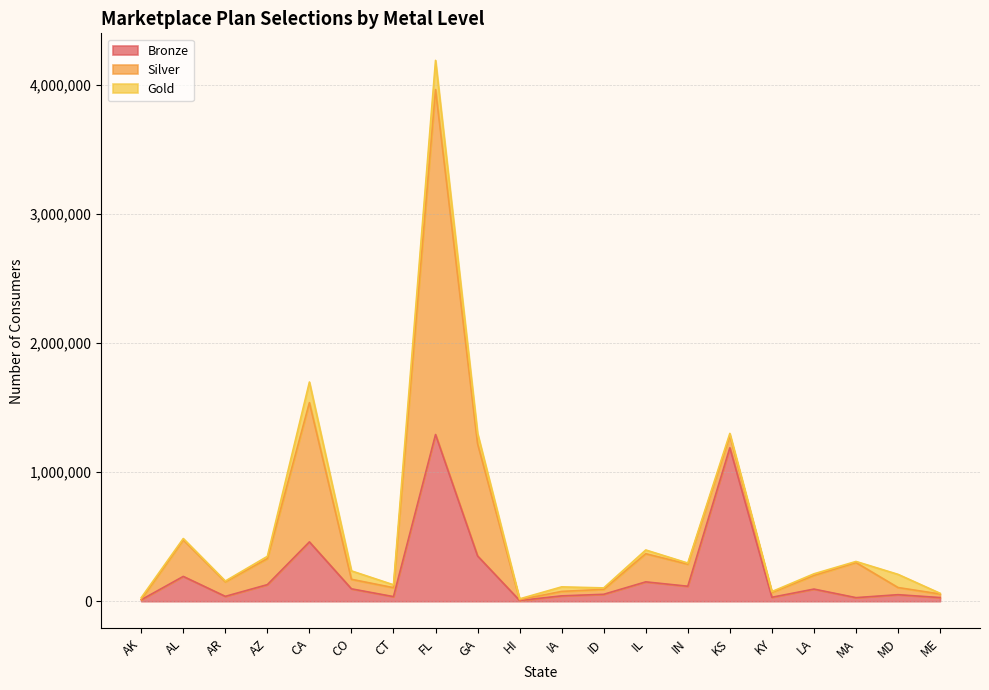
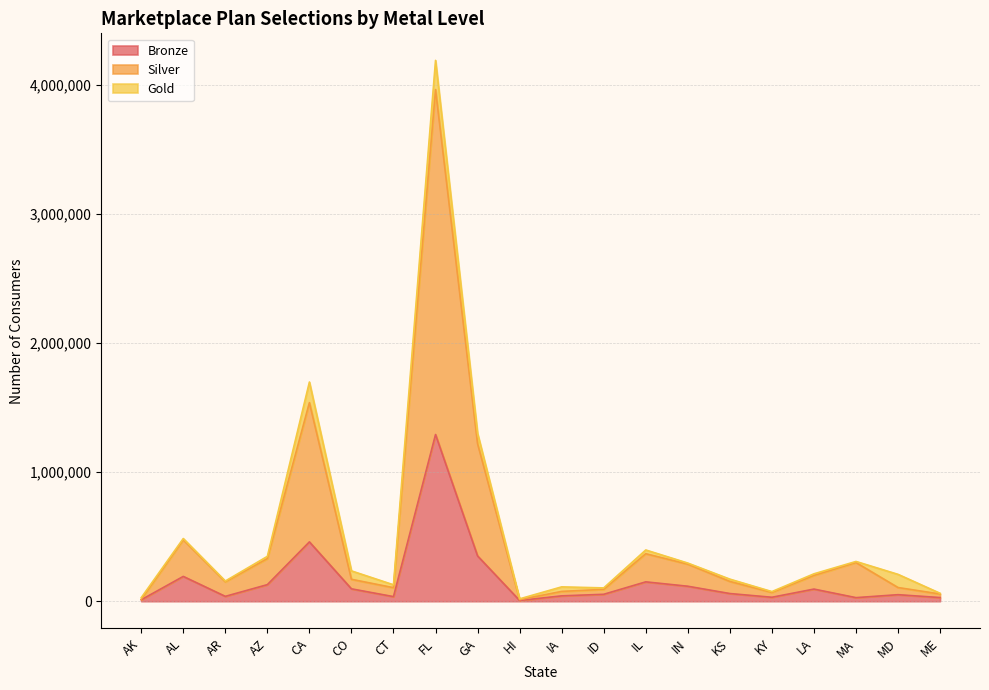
  {
    "Bronze": {
      "AL": "190,000",
      "AR": "40,000",
      "AZ": "130,000",
      "CA": "460,000",
      "CO": "100,000",
      "CT": "40,000",
      "FL": "1,290,000",
      "GA": "350,000",
      "IA": "40,000",
      "ID": "50,000",
      "IL": "150,000",
      "IN": "120,000",
-     "KS": "1,190,000",
+     "KS": "60,000",
      "KY": "30,000",
      "LA": "90,000",
      "MA": "30,000",
      "MD": "50,000",
      "ME": "30,000"
    }
  }
